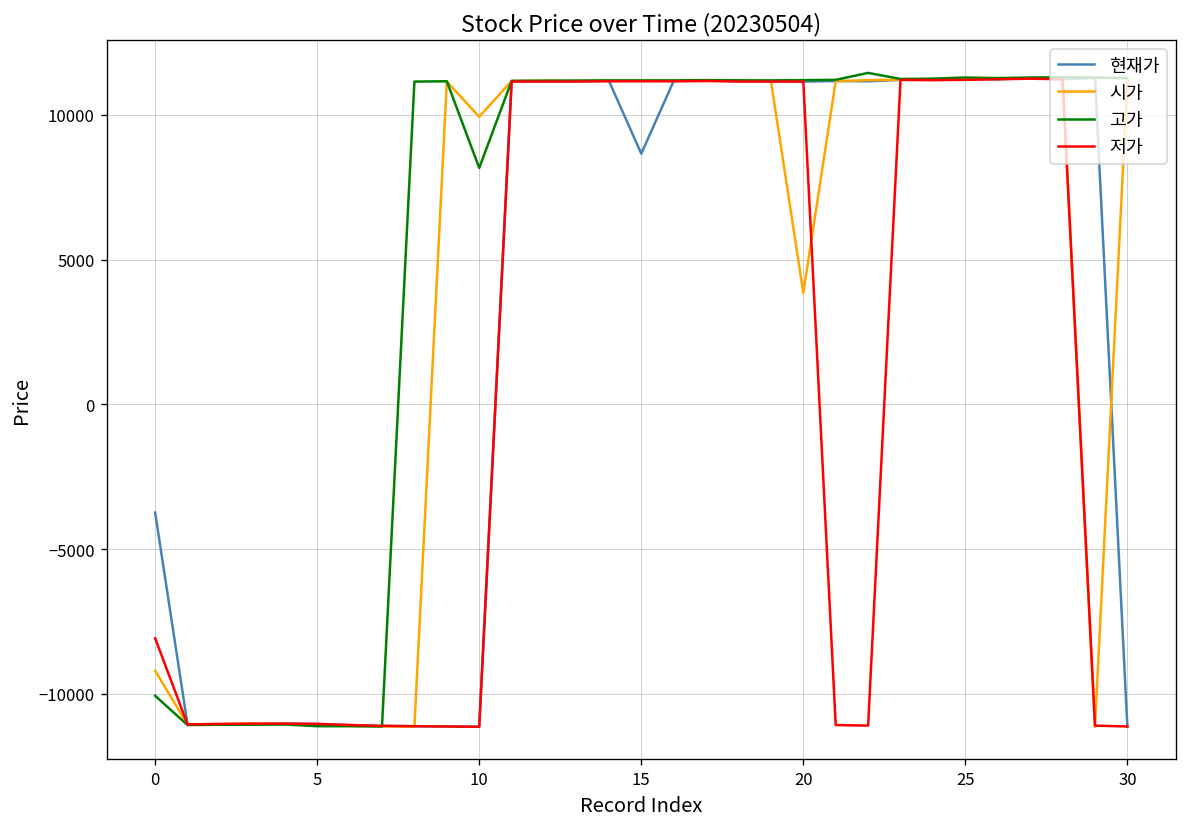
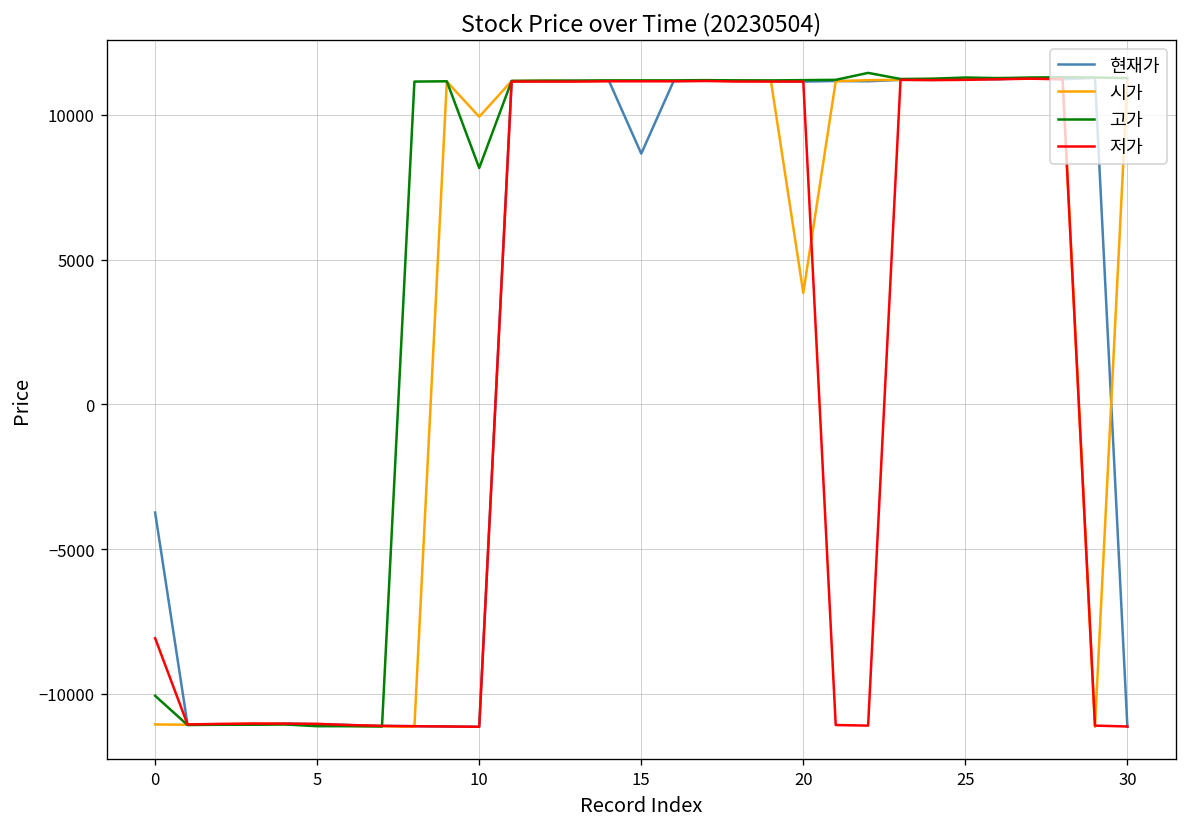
  {
    "현재가": {
      "0": -3700,
      "15": 8700
    },
    "시가": {
-     "0": -9200,
+     "0": -11100,
      "10": 9900,
      "20": 3800
    },
    "고가": {
      "0": -10100,
      "10": 8200
    },
    "저가": {
      "0": -8100
    }
  }
